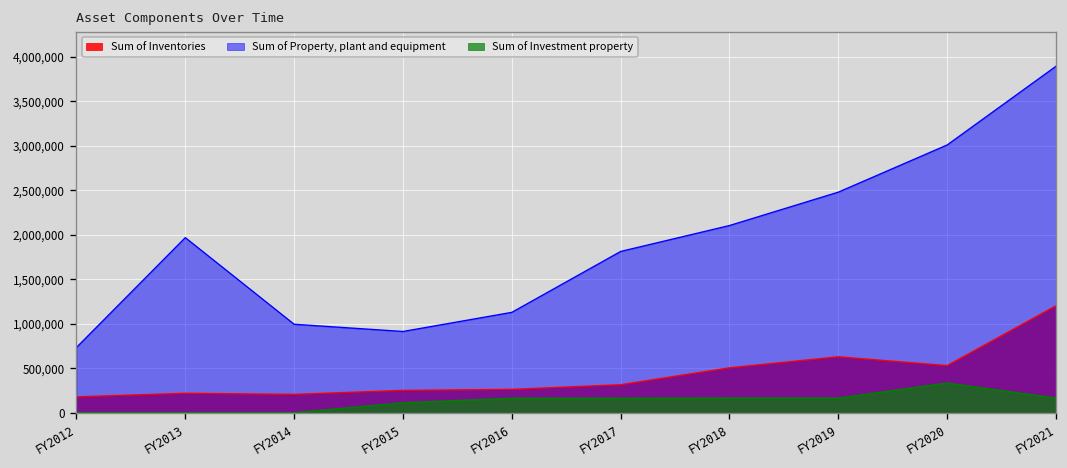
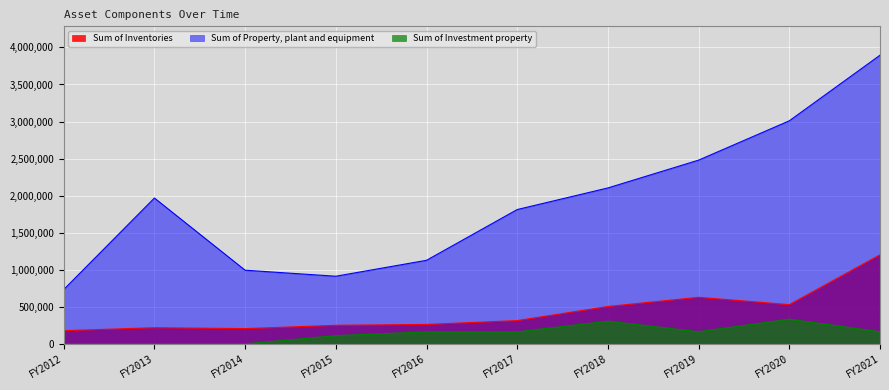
  {
    "Sum of Inventories": {
      "FY2012": "200,000",
      "FY2013": "200,000",
      "FY2014": "200,000",
      "FY2015": "300,000",
      "FY2016": "300,000",
      "FY2017": "300,000",
      "FY2018": "500,000",
      "FY2019": "600,000",
      "FY2020": "500,000",
      "FY2021": "1,200,000"
    },
    "Sum of Property, plant and equipment": {
      "FY2012": "700,000",
      "FY2013": "2,000,000",
      "FY2014": "1,000,000",
      "FY2015": "900,000",
      "FY2016": "1,100,000",
      "FY2017": "1,800,000",
      "FY2018": "2,100,000",
      "FY2019": "2,500,000",
      "FY2020": "3,000,000",
      "FY2021": "3,900,000"
    },
    "Sum of Investment property": {
      "FY2012": "0",
      "FY2013": "0",
      "FY2014": "0",
      "FY2015": "100,000",
      "FY2016": "200,000",
      "FY2017": "200,000",
-     "FY2018": "200,000",
+     "FY2018": "300,000",
      "FY2019": "200,000",
      "FY2020": "300,000",
      "FY2021": "200,000"
    }
  }
